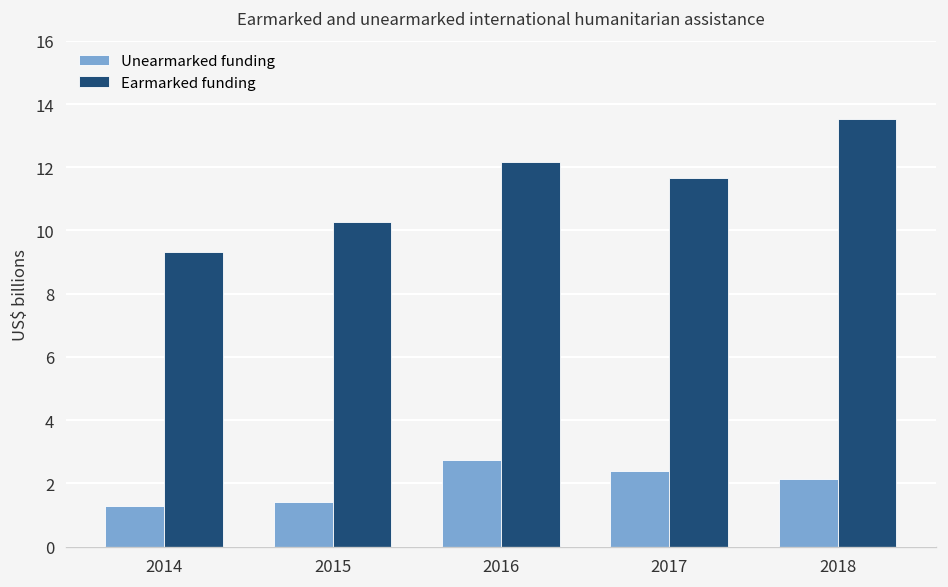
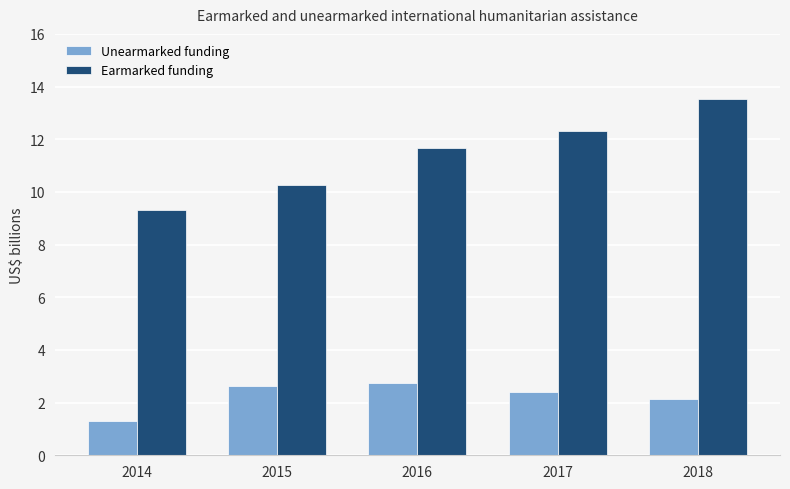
  {
    "Unearmarked funding": {
      "2014": 1.3,
-     "2015": 1.4,
+     "2015": 2.6,
      "2016": 2.7,
      "2017": 2.4,
      "2018": 2.1
    },
    "Earmarked funding": {
      "2014": 9.3,
      "2015": 10.3,
-     "2016": 12.2,
-     "2017": 11.7,
+     "2016": 11.6,
+     "2017": 12.3,
      "2018": 13.5
    }
  }
